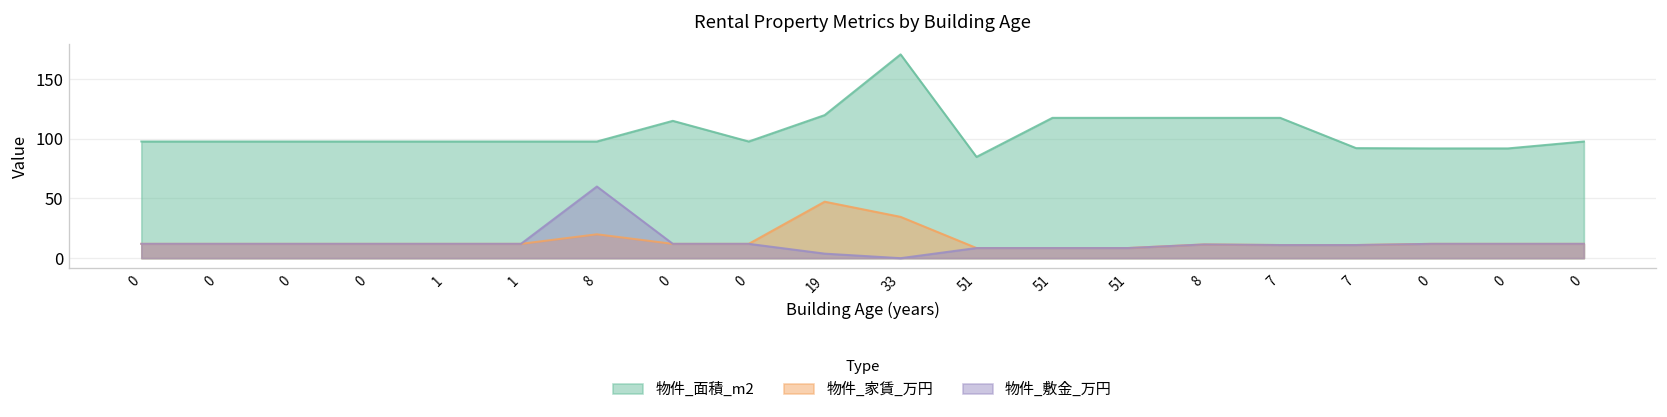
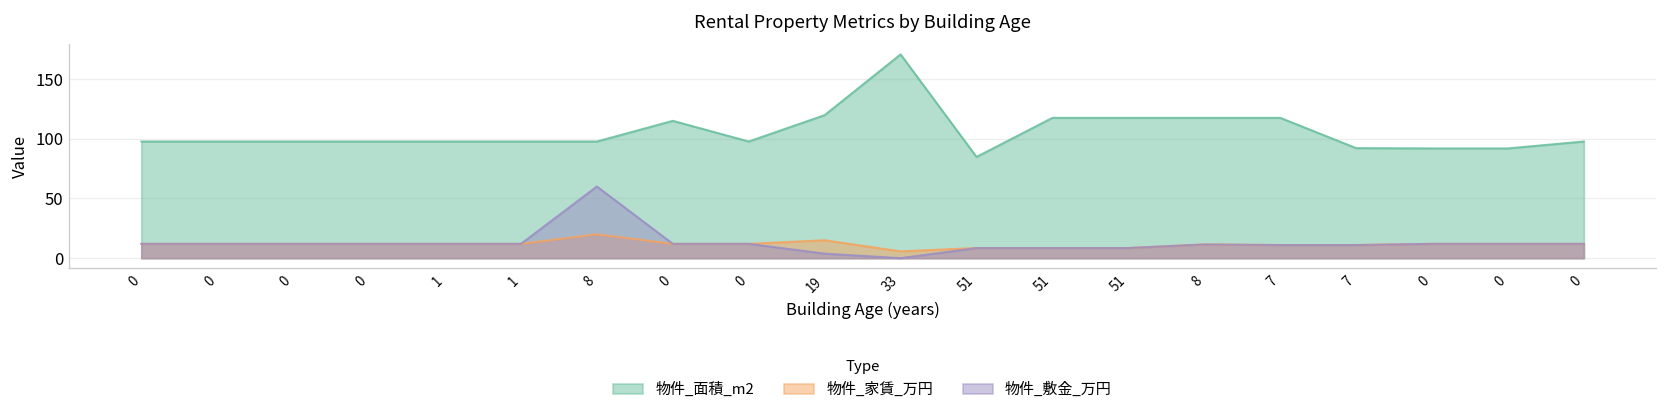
  {
    "物件_面積_m2": {
      "19": 120,
      "33": 170
    },
    "物件_家賃_万円": {
-     "19": 50,
-     "33": 30
+     "19": 20,
+     "33": 10
    },
    "物件_敷金_万円": {
      "19": 0,
      "33": 0
    }
  }
